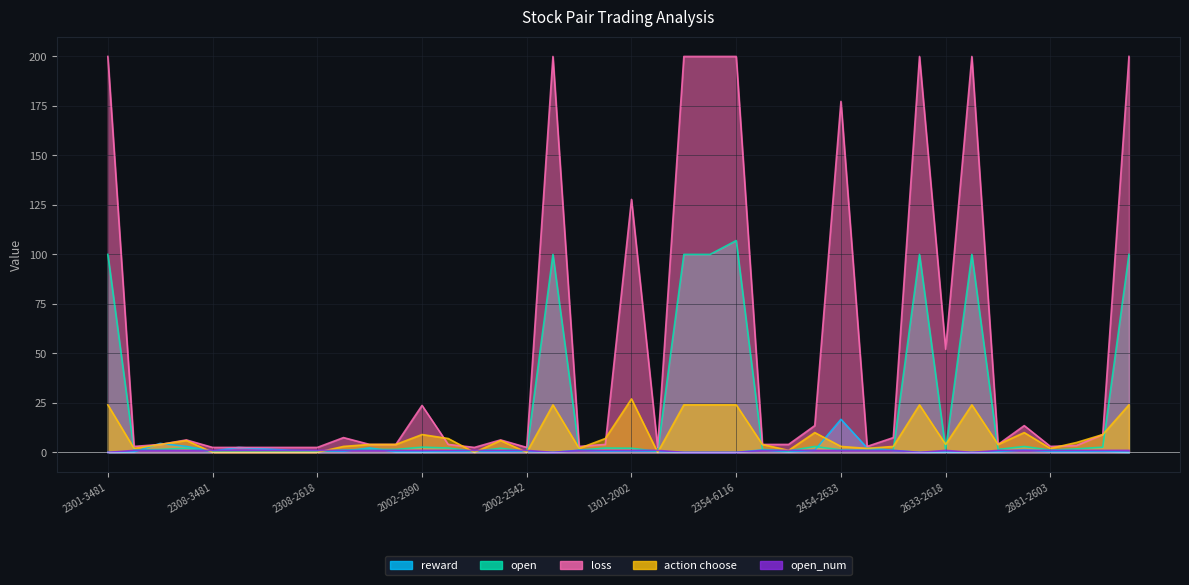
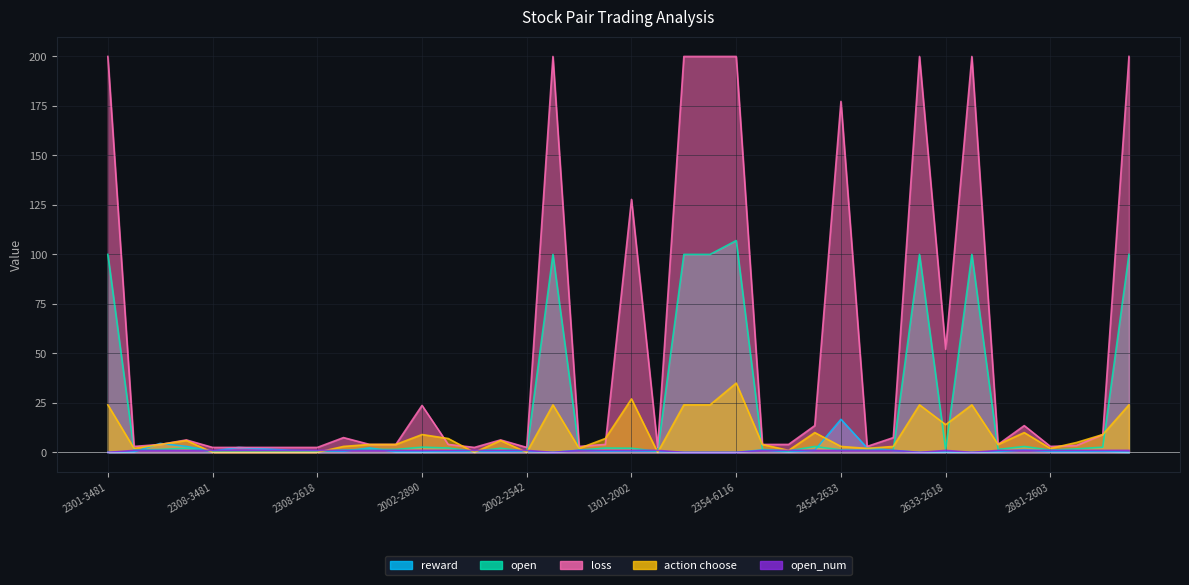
  {
    "reward": {
      "2454-2633": 17
    },
    "open": {
      "2301-3481": 100,
      "2002-2890": 3,
      "2354-6116": 107
    },
    "loss": {
      "2301-3481": 200,
      "2308-3481": 3,
      "2308-2618": 3,
      "2002-2890": 24,
      "2002-2542": 3,
      "1301-2002": 128,
      "2354-6116": 200,
      "2454-2633": 177,
      "2633-2618": 52
    },
    "action choose": {
      "2301-3481": 24,
      "2002-2890": 9,
      "1301-2002": 27,
-     "2354-6116": 24,
+     "2354-6116": 35,
      "2454-2633": 3,
-     "2633-2618": 4
+     "2633-2618": 14
    }
  }
